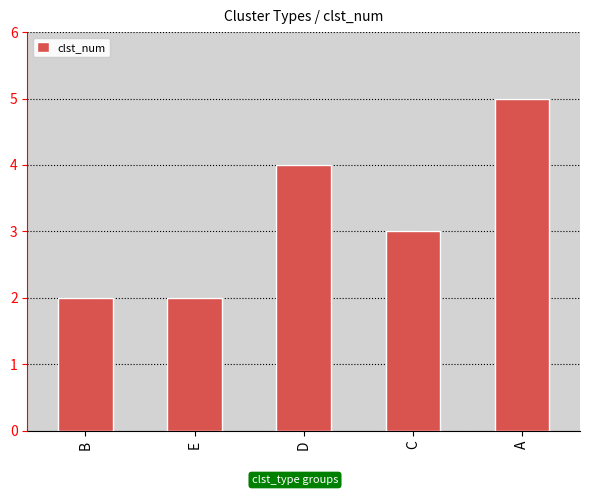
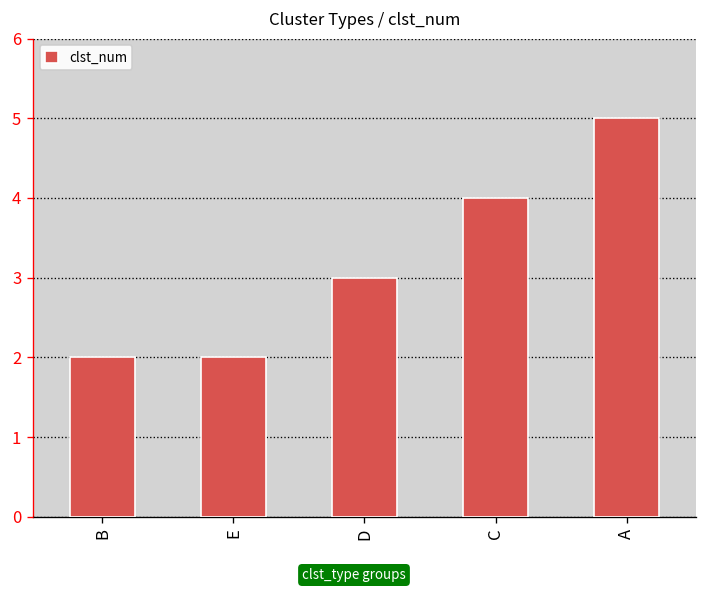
  {
    "B": 2,
    "E": 2,
-   "D": 4,
-   "C": 3,
+   "D": 3,
+   "C": 4,
    "A": 5
  }
